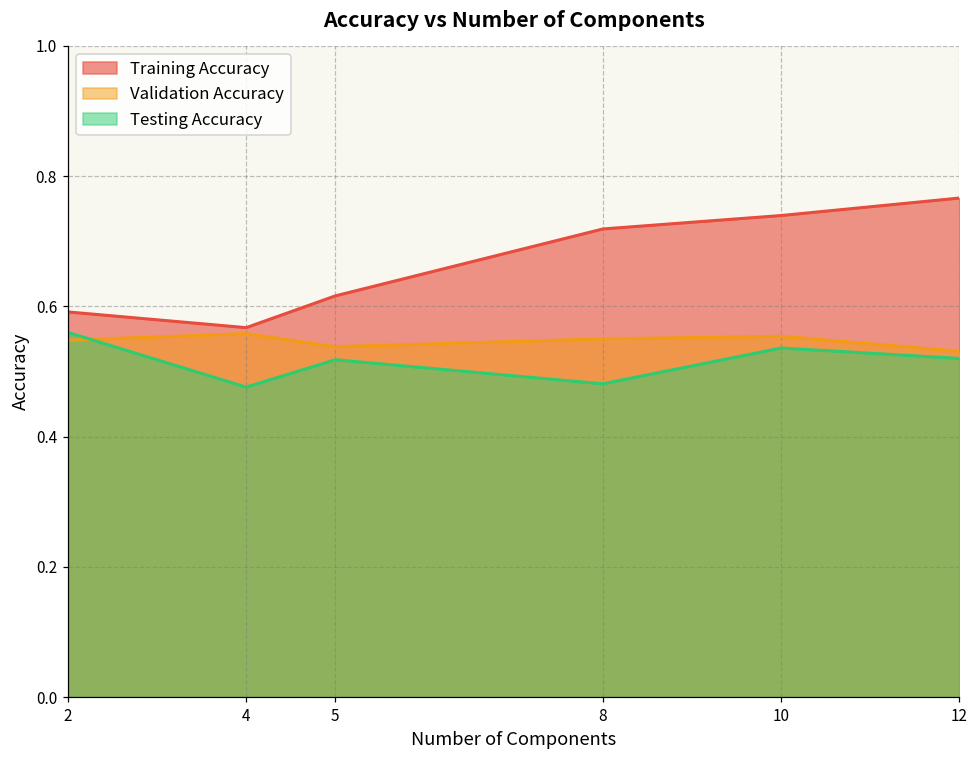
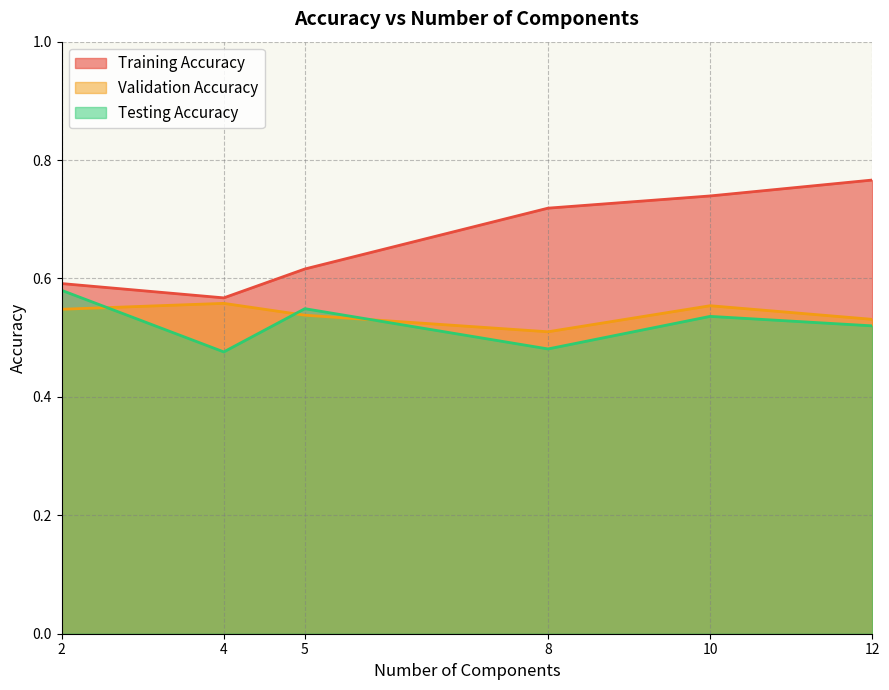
  {
    "Training Accuracy": {
      "2": 0.59,
      "4": 0.57,
      "5": 0.62,
      "8": 0.72,
      "10": 0.74,
      "12": 0.77
    },
    "Validation Accuracy": {
      "2": 0.55,
      "4": 0.56,
      "5": 0.54,
-     "8": 0.55,
+     "8": 0.51,
      "10": 0.55,
      "12": 0.53
    },
    "Testing Accuracy": {
-     "2": 0.56,
+     "2": 0.58,
      "4": 0.48,
-     "5": 0.52,
+     "5": 0.55,
      "8": 0.48,
      "10": 0.54,
      "12": 0.52
    }
  }
